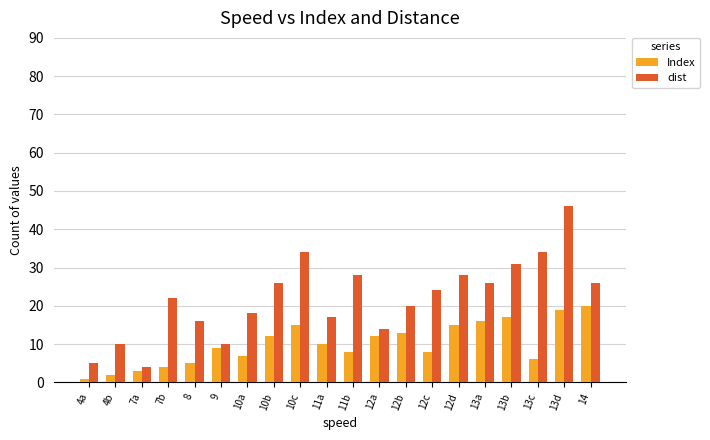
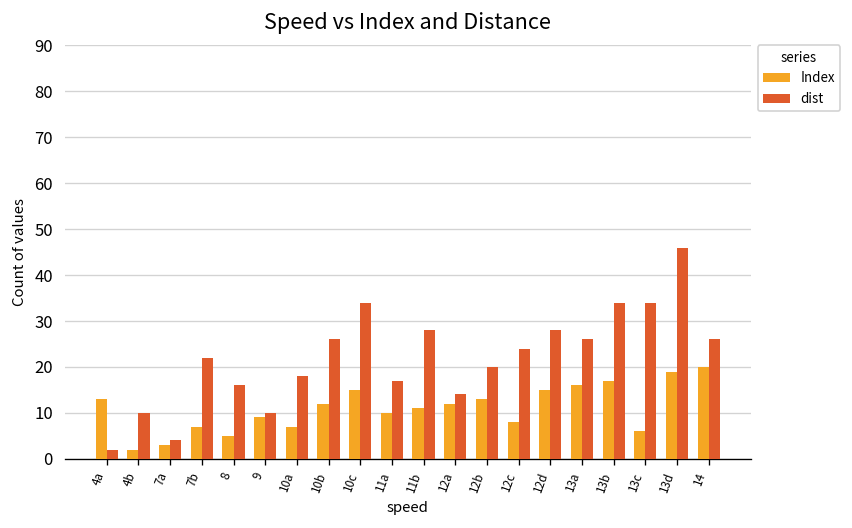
  {
    "Index": {
-     "4a": 1,
+     "4a": 13,
      "4b": 2,
      "7a": 3,
-     "7b": 4,
+     "7b": 7,
      "8": 5,
      "9": 9,
      "10a": 7,
      "10b": 12,
      "10c": 15,
      "11a": 10,
-     "11b": 8,
+     "11b": 11,
      "12a": 12,
      "12b": 13,
      "12c": 8,
      "12d": 15,
      "13a": 16,
      "13b": 17,
      "13c": 6,
      "13d": 19,
      "14": 20
    },
    "dist": {
-     "4a": 5,
+     "4a": 2,
      "4b": 10,
      "7a": 4,
      "7b": 22,
      "8": 16,
      "9": 10,
      "10a": 18,
      "10b": 26,
      "10c": 34,
      "11a": 17,
      "11b": 28,
      "12a": 14,
      "12b": 20,
      "12c": 24,
      "12d": 28,
      "13a": 26,
-     "13b": 31,
+     "13b": 34,
      "13c": 34,
      "13d": 46,
      "14": 26
    }
  }
